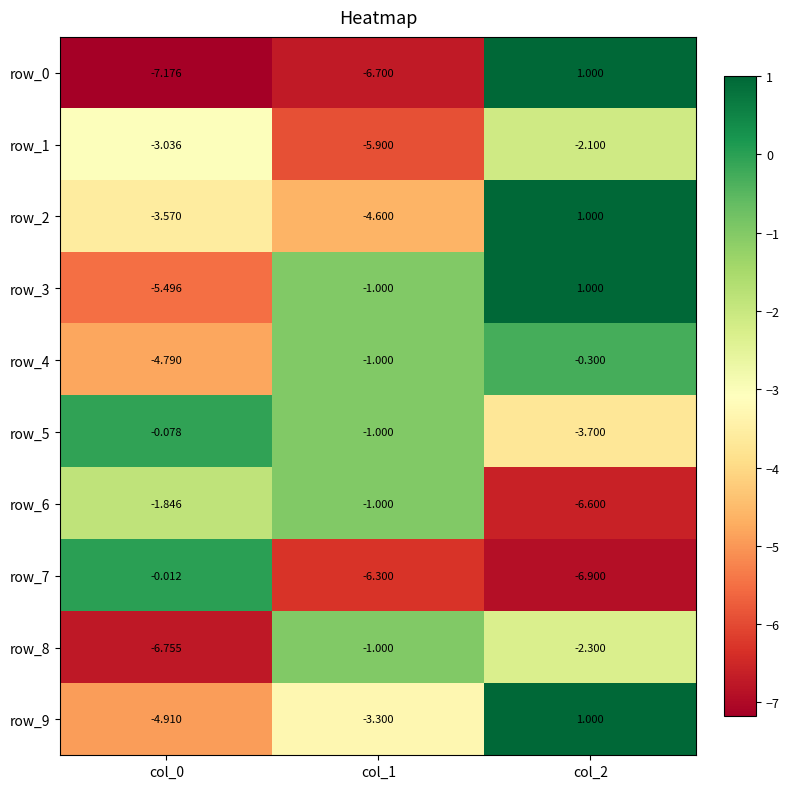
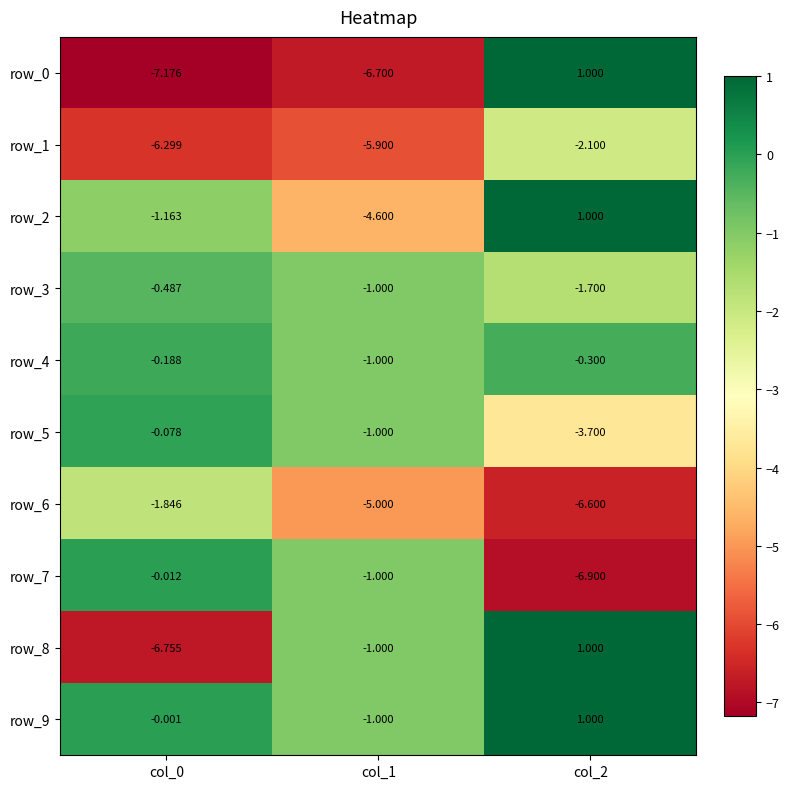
  {
    "row_0": {
      "col_0": -7.176,
      "col_1": -6.700,
      "col_2": 1.000
    },
    "row_1": {
-     "col_0": -3.036,
+     "col_0": -6.299,
      "col_1": -5.900,
      "col_2": -2.100
    },
    "row_2": {
-     "col_0": -3.570,
+     "col_0": -1.163,
      "col_1": -4.600,
      "col_2": 1.000
    },
    "row_3": {
-     "col_0": -5.496,
+     "col_0": -0.487,
      "col_1": -1.000,
-     "col_2": 1.000
+     "col_2": -1.700
    },
    "row_4": {
-     "col_0": -4.790,
+     "col_0": -0.188,
      "col_1": -1.000,
      "col_2": -0.300
    },
    "row_5": {
      "col_0": -0.078,
      "col_1": -1.000,
      "col_2": -3.700
    },
    "row_6": {
      "col_0": -1.846,
-     "col_1": -1.000,
+     "col_1": -5.000,
      "col_2": -6.600
    },
    "row_7": {
      "col_0": -0.012,
-     "col_1": -6.300,
+     "col_1": -1.000,
      "col_2": -6.900
    },
    "row_8": {
      "col_0": -6.755,
      "col_1": -1.000,
-     "col_2": -2.300
+     "col_2": 1.000
    },
    "row_9": {
-     "col_0": -4.910,
-     "col_1": -3.300,
+     "col_0": -0.001,
+     "col_1": -1.000,
      "col_2": 1.000
    }
  }
